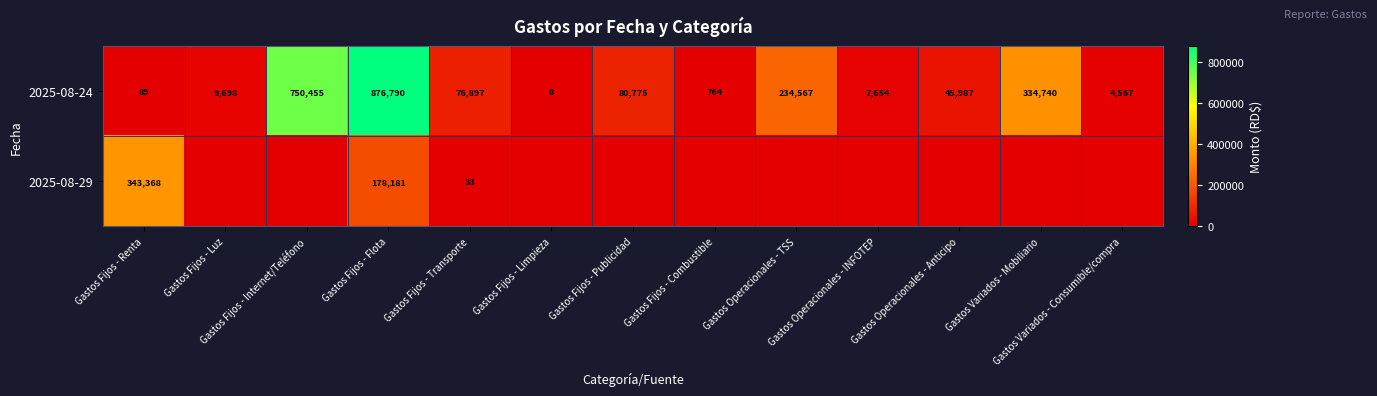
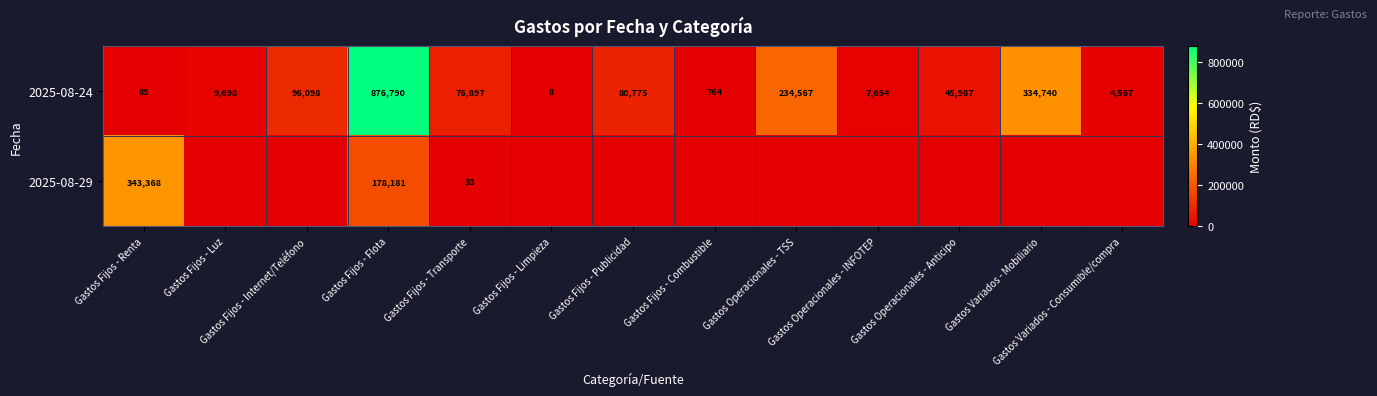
  {
    "2025-08-24": {
      "Gastos Fijos - Renta": "89",
      "Gastos Fijos - Luz": "9,698",
-     "Gastos Fijos - Internet/Teléfono": "750,455",
+     "Gastos Fijos - Internet/Teléfono": "96,098",
      "Gastos Fijos - Flota": "876,790",
      "Gastos Fijos - Transporte": "76,897",
      "Gastos Fijos - Limpieza": "8",
      "Gastos Fijos - Publicidad": "80,775",
      "Gastos Fijos - Combustible": "764",
      "Gastos Operacionales - TSS": "234,567",
      "Gastos Operacionales - INFOTEP": "7,654",
      "Gastos Operacionales - Anticipo": "45,987",
      "Gastos Variados - Mobiliario": "334,740",
      "Gastos Variados - Consumible/compra": "4,567"
    },
    "2025-08-29": {
      "Gastos Fijos - Renta": "343,368",
      "Gastos Fijos - Flota": "178,181",
      "Gastos Fijos - Transporte": "33"
    }
  }
